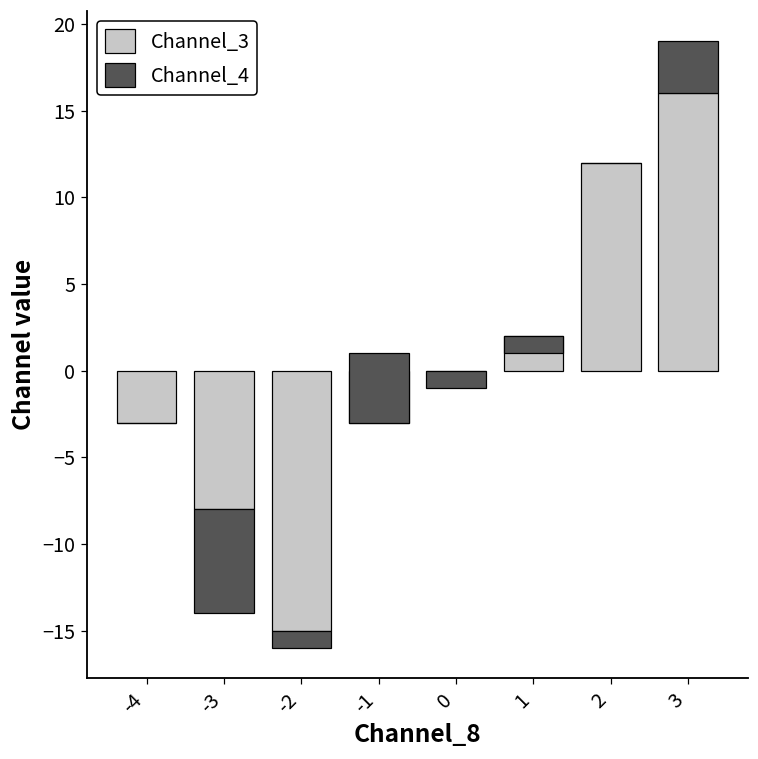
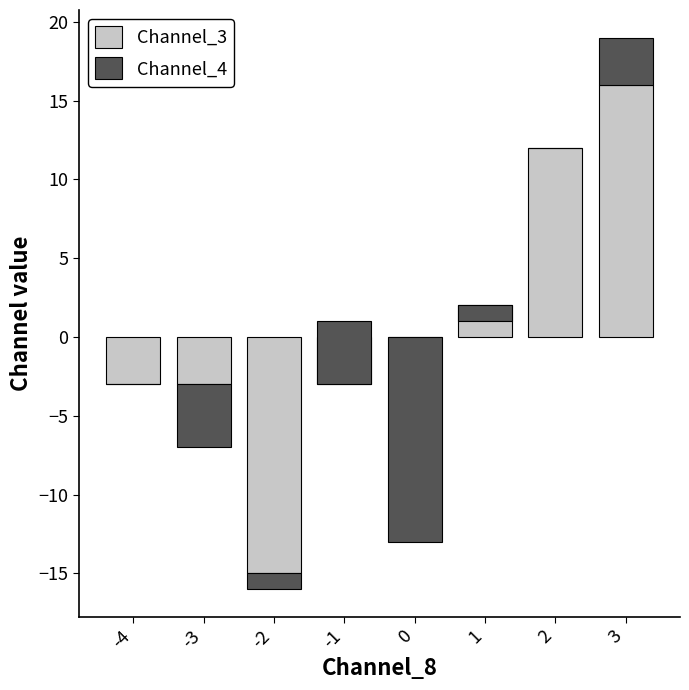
  {
    "Channel_3": {
      "-4": -3,
-     "-3": -8,
+     "-3": -3,
      "-2": -15,
      "-1": -3,
      "0": 0,
      "1": 2,
      "2": 12,
      "3": 16
    },
    "Channel_4": {
      "-4": 0,
-     "-3": -6,
+     "-3": -4,
      "-2": -1,
      "-1": 4,
-     "0": -1,
+     "0": -13,
      "2": 0,
      "3": 3
    }
  }
